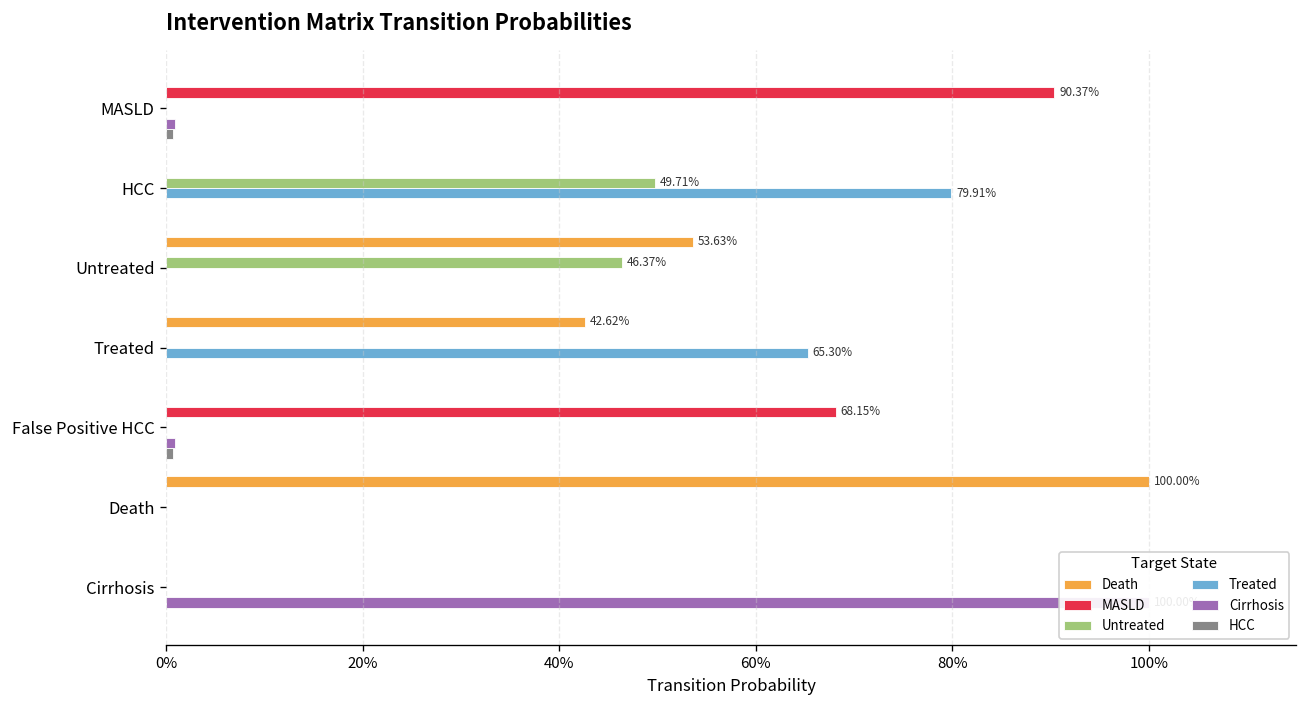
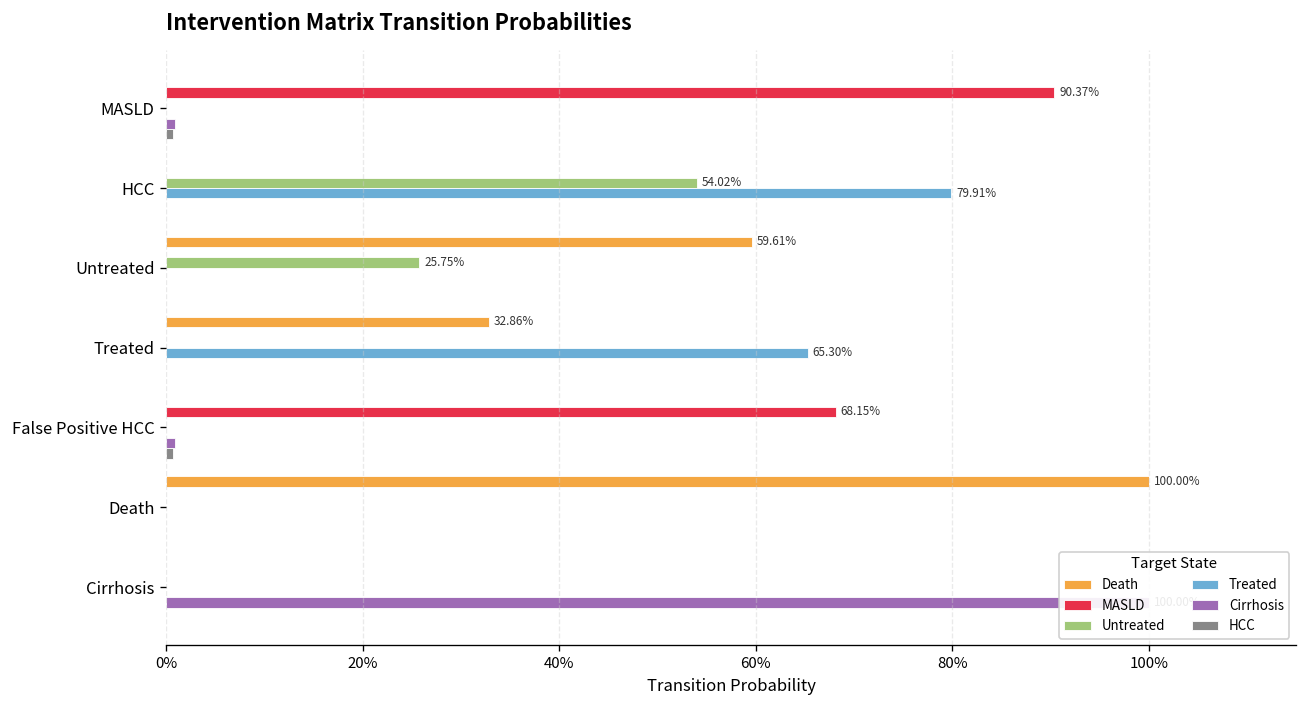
  {
    "Death": {
-     "Untreated": "53.63%",
-     "Treated": "42.62%",
+     "Untreated": "59.61%",
+     "Treated": "32.86%",
      "Death": "100.00%"
    },
    "MASLD": {
      "MASLD": "90.37%",
      "False Positive HCC": "68.15%"
    },
    "Untreated": {
-     "HCC": "49.71%",
-     "Untreated": "46.37%"
+     "HCC": "54.02%",
+     "Untreated": "25.75%"
    },
    "Treated": {
      "HCC": "79.91%",
      "Treated": "65.30%"
    }
  }
